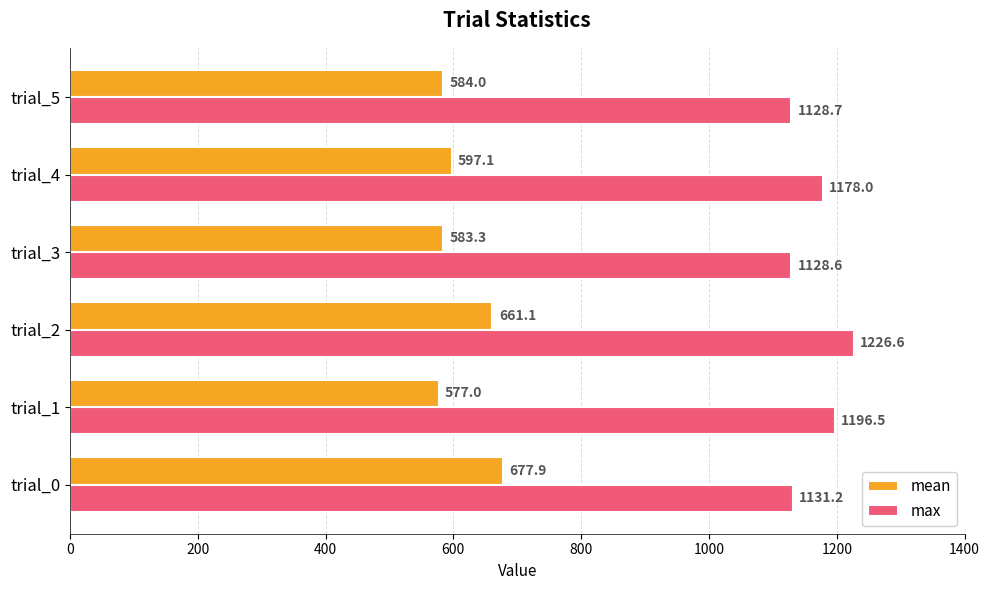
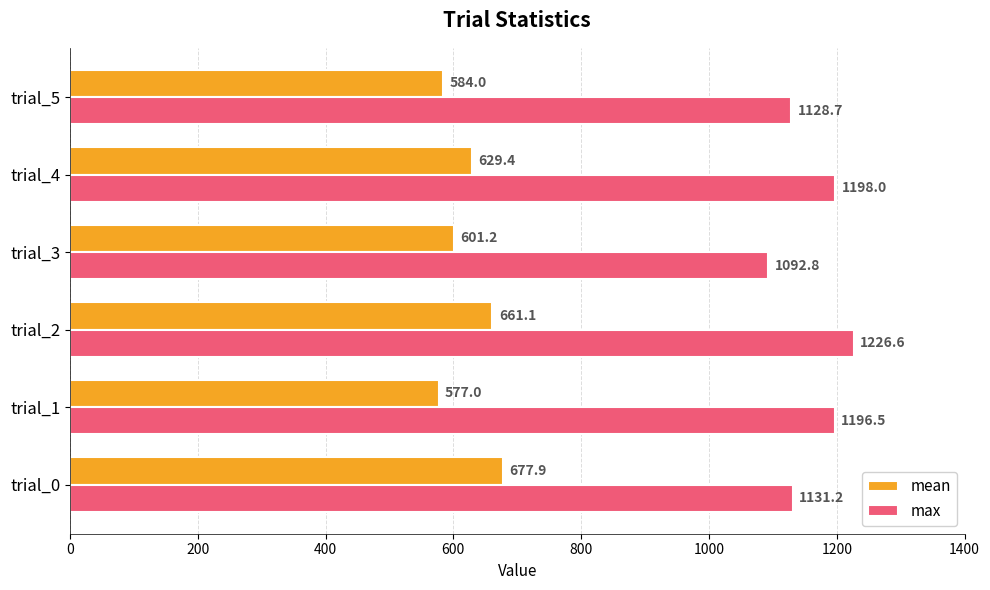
  {
    "mean": {
      "trial_5": 584.0,
-     "trial_4": 597.1,
-     "trial_3": 583.3,
+     "trial_4": 629.4,
+     "trial_3": 601.2,
      "trial_2": 661.1,
      "trial_1": 577.0,
      "trial_0": 677.9
    },
    "max": {
      "trial_5": 1128.7,
-     "trial_4": 1178.0,
-     "trial_3": 1128.6,
+     "trial_4": 1198.0,
+     "trial_3": 1092.8,
      "trial_2": 1226.6,
      "trial_1": 1196.5,
      "trial_0": 1131.2
    }
  }
